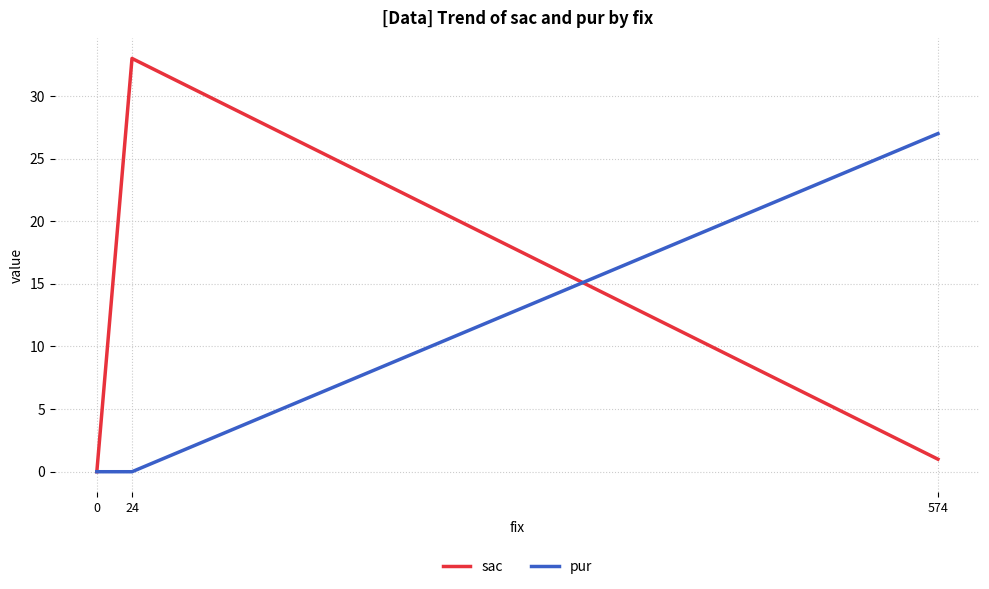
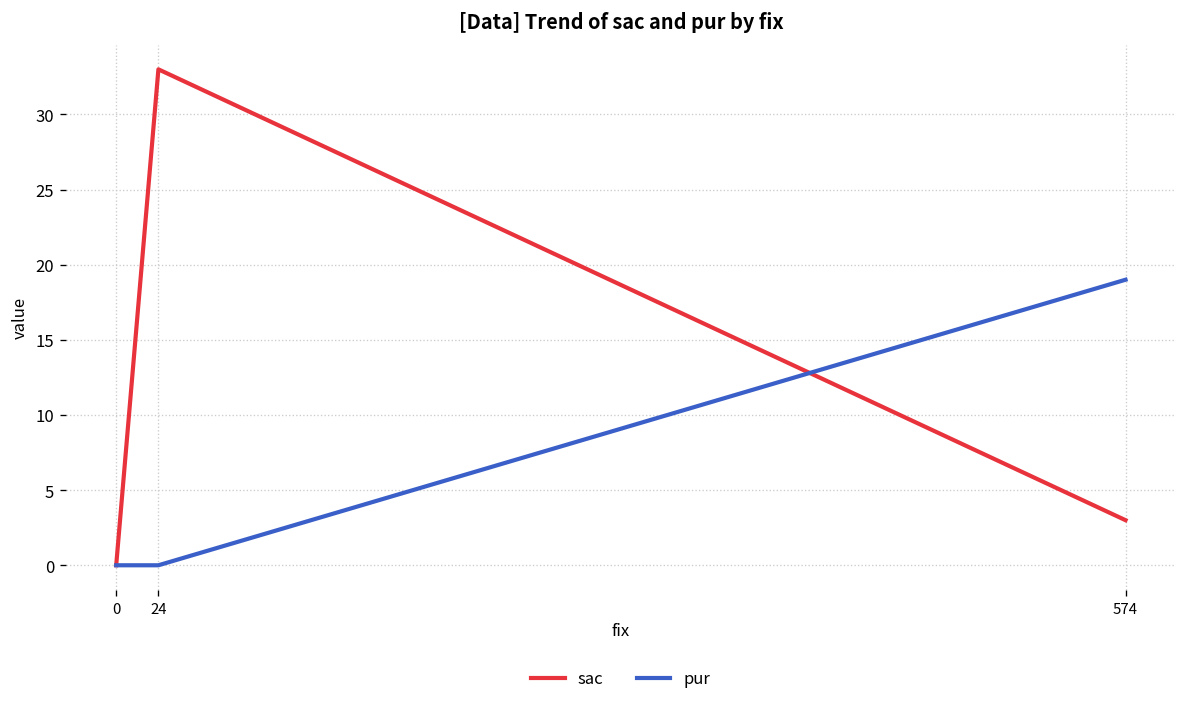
  {
    "sac": {
      "24": 33,
-     "574": 1
+     "574": 3
    },
    "pur": {
      "24": 0,
-     "574": 27
+     "574": 19
    }
  }
